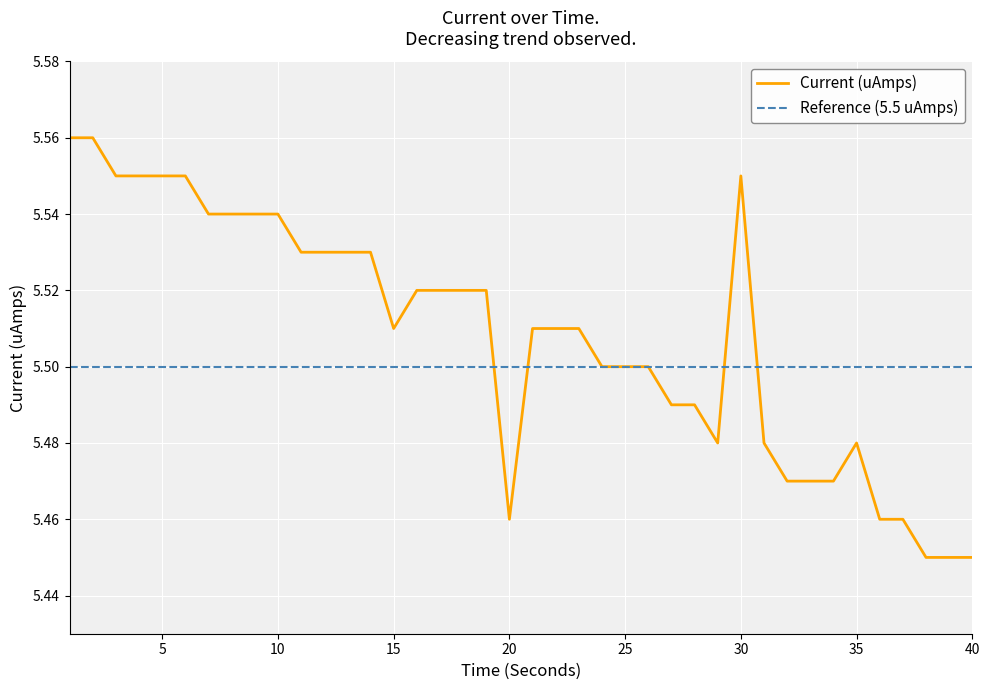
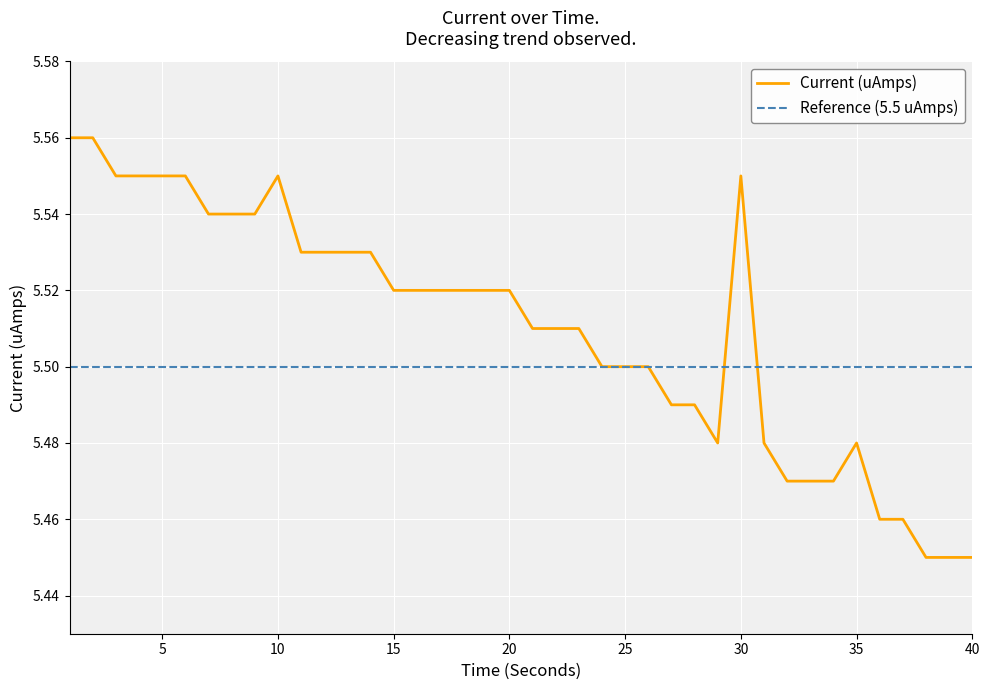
  {
    "5": 5.55,
-   "10": 5.54,
-   "15": 5.51,
-   "20": 5.46,
+   "10": 5.55,
+   "15": 5.52,
+   "20": 5.52,
    "25": 5.50,
    "30": 5.55,
    "35": 5.48,
    "40": 5.45
  }
